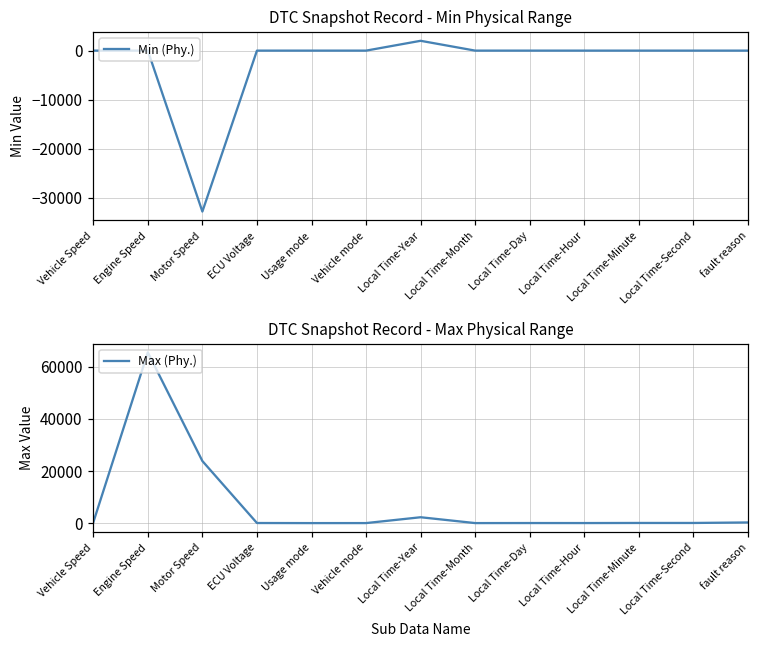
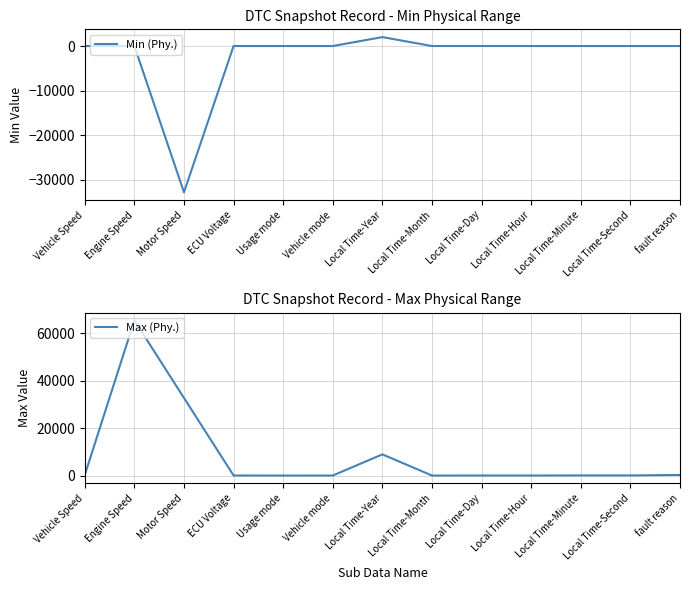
  {
    "DTC Snapshot Record - Min Physical Range": {
      "Vehicle Speed": 0,
      "Motor Speed": -33000,
      "ECU Voltage": 0,
      "Usage mode": 0,
      "Vehicle mode": 0,
      "Local Time-Year": 2000,
      "Local Time-Month": 0,
      "Local Time-Day": 0,
      "Local Time-Hour": 0,
      "Local Time-Minute": 0,
      "Local Time-Second": 0,
      "fault reason": 0
    },
    "DTC Snapshot Record - Max Physical Range": {
      "Vehicle Speed": 0,
-     "Motor Speed": 24000,
+     "Motor Speed": 33000,
      "ECU Voltage": 0,
      "Usage mode": 0,
      "Vehicle mode": 0,
-     "Local Time-Year": 2000,
+     "Local Time-Year": 9000,
      "Local Time-Month": 0,
      "Local Time-Day": 0,
      "Local Time-Hour": 0,
      "Local Time-Minute": 0,
      "Local Time-Second": 0,
      "fault reason": 0
    }
  }
